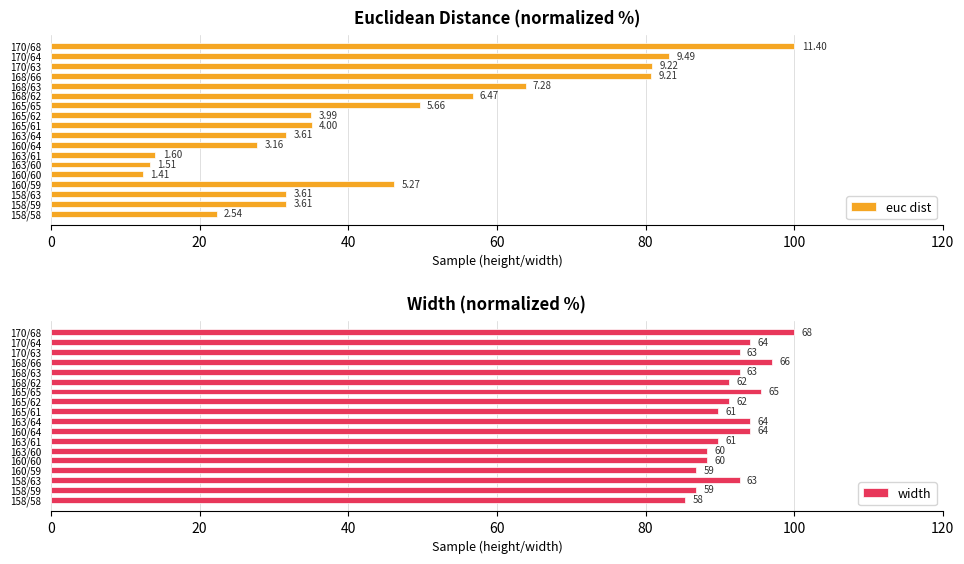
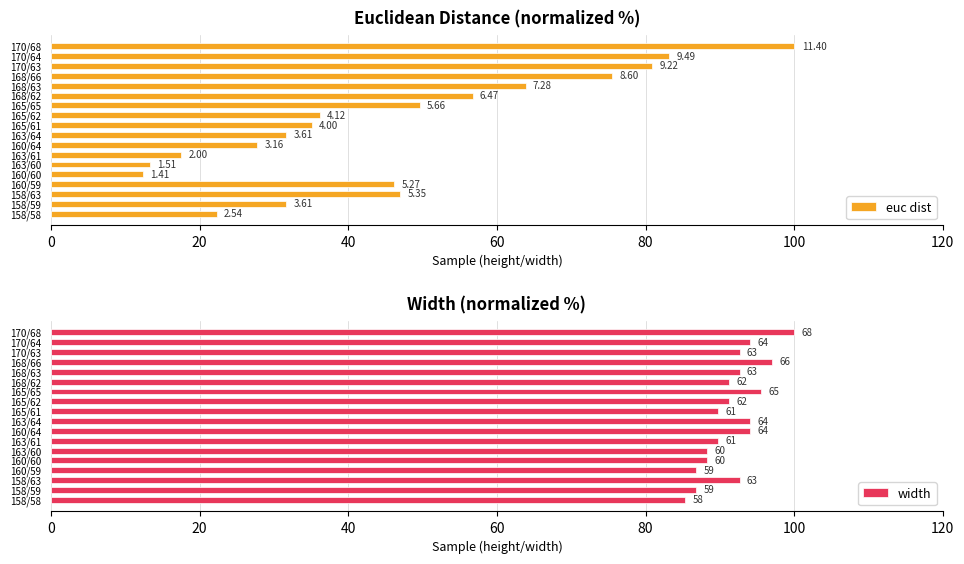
  {
    "Euclidean Distance (normalized %)": {
-     "168/66": 9.21,
-     "165/62": 3.99,
-     "163/61": 1.60,
-     "158/63": 3.61
+     "168/66": 8.60,
+     "165/62": 4.12,
+     "163/61": 2.00,
+     "158/63": 5.35
    },
    "Width (normalized %)": {
      "170/63": 93,
      "168/62": 91,
      "165/61": 90,
      "163/60": 88,
      "160/59": 87,
      "158/58": 85
    }
  }
